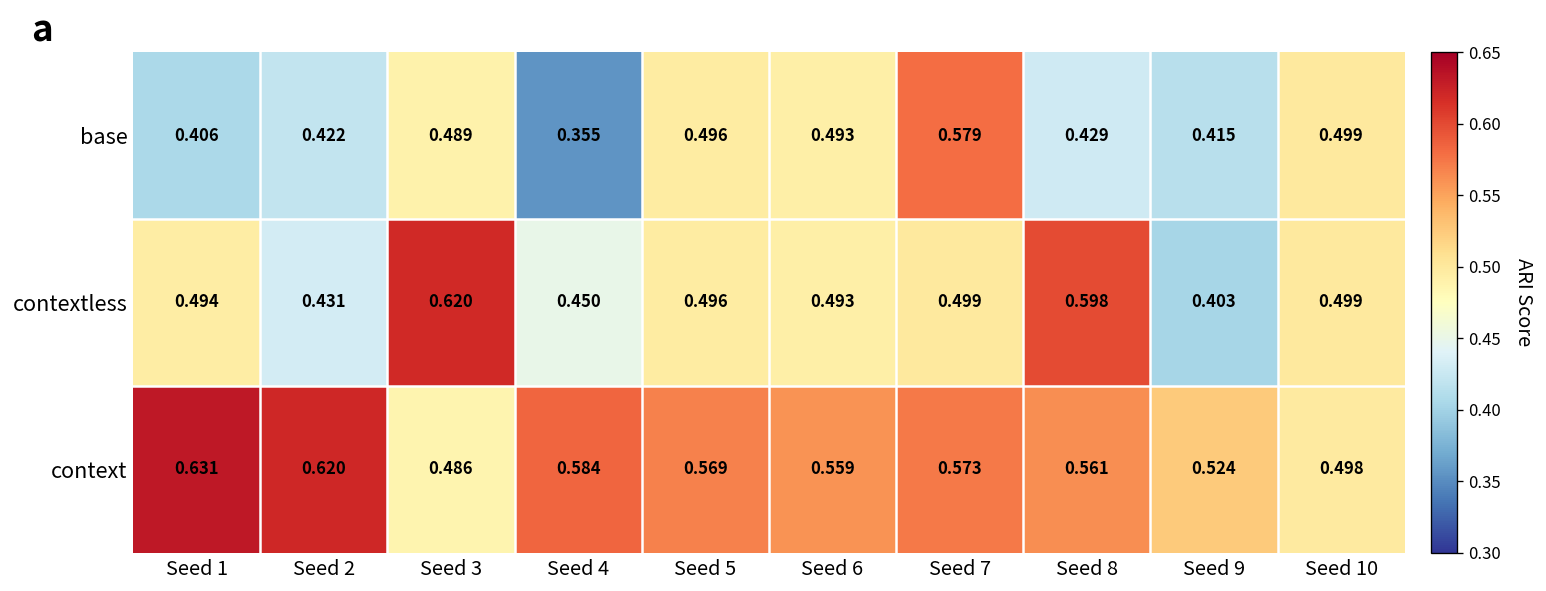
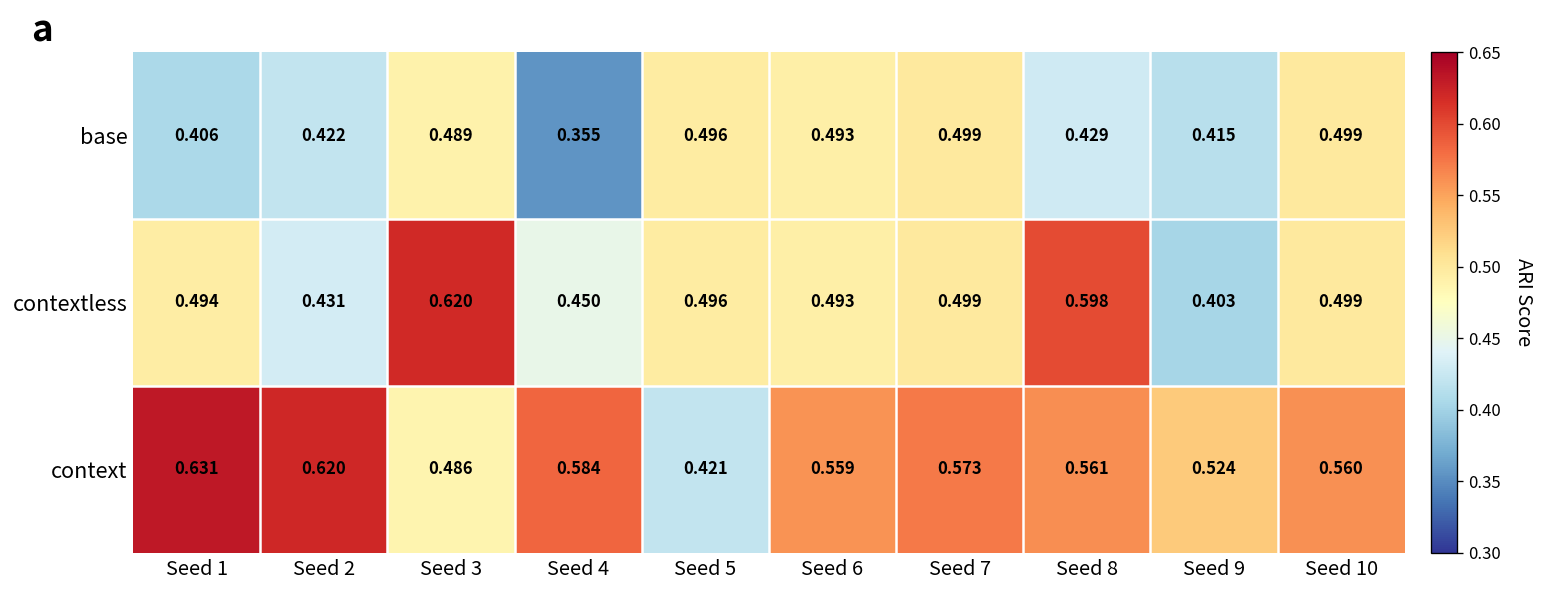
  {
    "base": {
      "Seed 1": 0.406,
      "Seed 2": 0.422,
      "Seed 3": 0.489,
      "Seed 4": 0.355,
      "Seed 5": 0.496,
      "Seed 6": 0.493,
-     "Seed 7": 0.579,
+     "Seed 7": 0.499,
      "Seed 8": 0.429,
      "Seed 9": 0.415,
      "Seed 10": 0.499
    },
    "contextless": {
      "Seed 1": 0.494,
      "Seed 2": 0.431,
      "Seed 3": 0.620,
      "Seed 4": 0.450,
      "Seed 5": 0.496,
      "Seed 6": 0.493,
      "Seed 7": 0.499,
      "Seed 8": 0.598,
      "Seed 9": 0.403,
      "Seed 10": 0.499
    },
    "context": {
      "Seed 1": 0.631,
      "Seed 2": 0.620,
      "Seed 3": 0.486,
      "Seed 4": 0.584,
-     "Seed 5": 0.569,
+     "Seed 5": 0.421,
      "Seed 6": 0.559,
      "Seed 7": 0.573,
      "Seed 8": 0.561,
      "Seed 9": 0.524,
-     "Seed 10": 0.498
+     "Seed 10": 0.560
    }
  }
